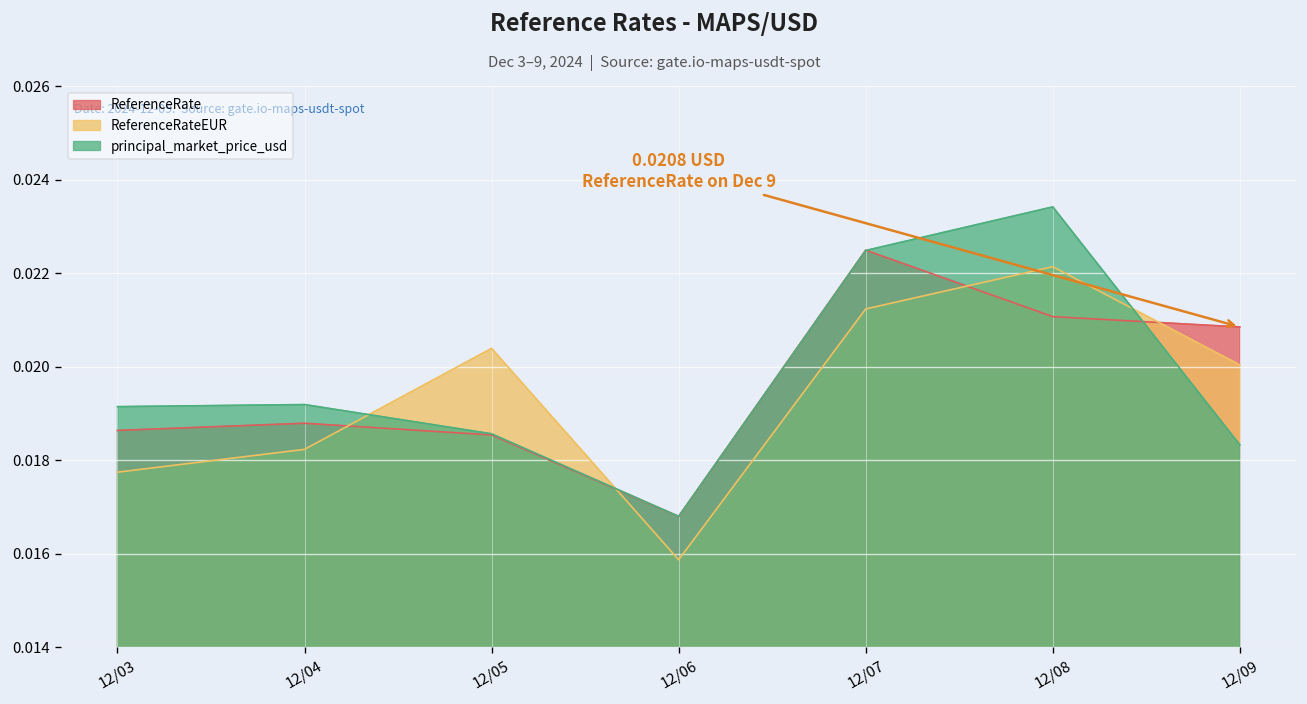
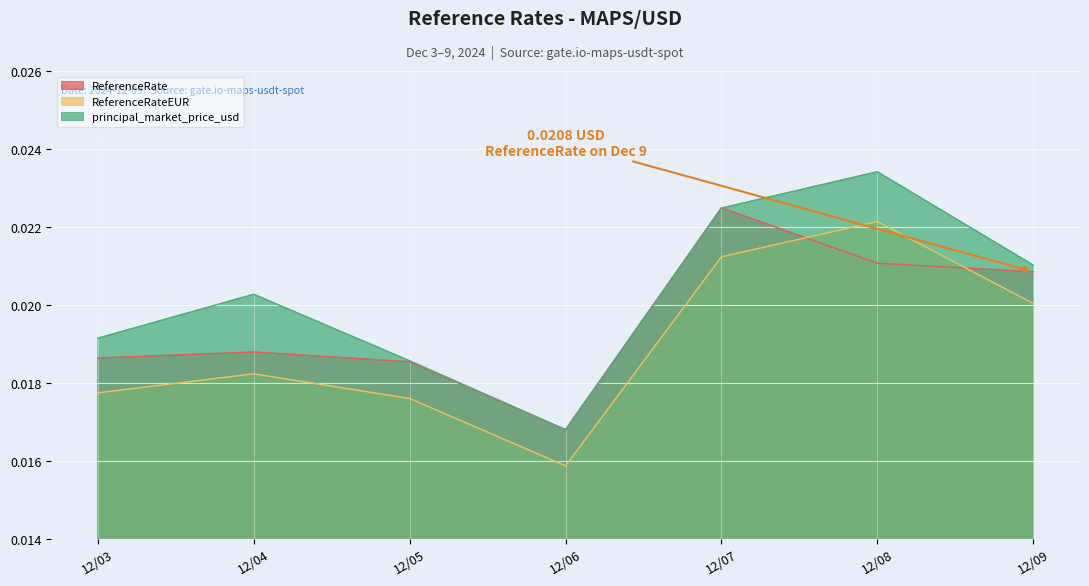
  {
    "ReferenceRate": {
      "12/03": 0.0186,
      "12/04": 0.0188,
      "12/09": 0.0208
    },
    "ReferenceRateEUR": {
      "12/03": 0.0177,
      "12/04": 0.0182,
-     "12/05": 0.0204,
+     "12/05": 0.0176,
      "12/06": 0.0159,
      "12/09": 0.0200
    },
    "principal_market_price_usd": {
      "12/03": 0.0191,
-     "12/04": 0.0192,
-     "12/09": 0.0183
+     "12/04": 0.0203,
+     "12/09": 0.0210
    }
  }
